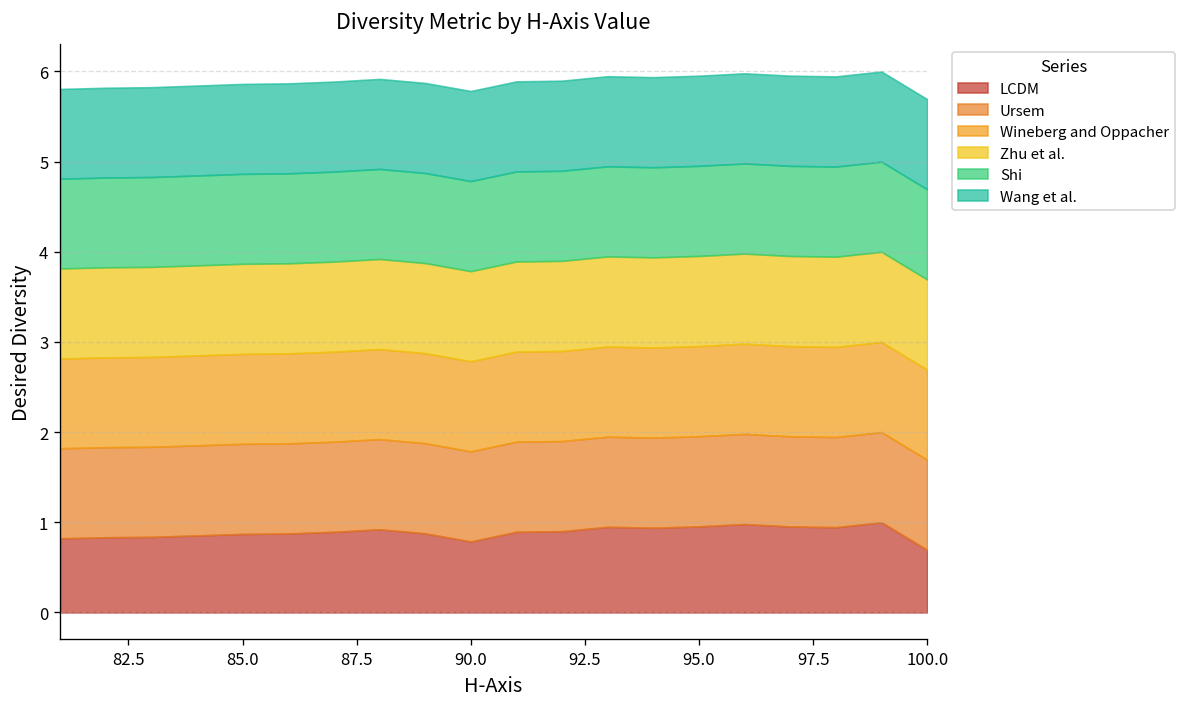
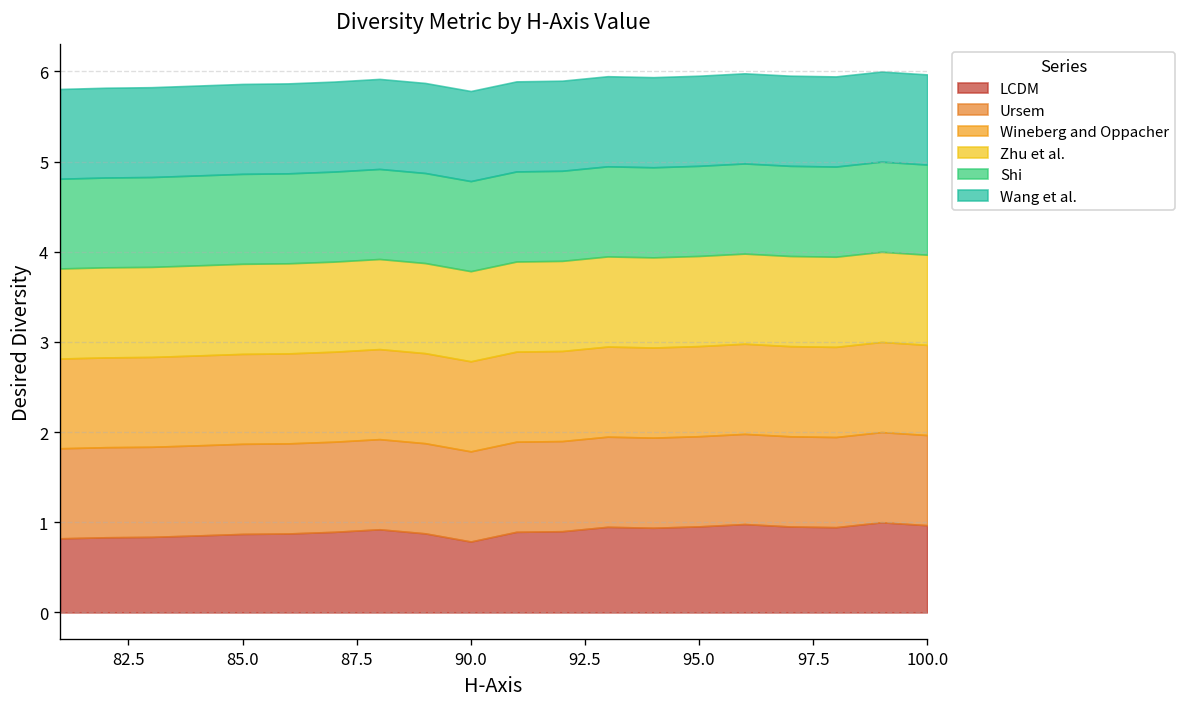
  {
    "LCDM": {
      "85.0": 0.9,
      "90.0": 0.8,
      "95.0": 1.0,
-     "100.0": 0.7
+     "100.0": 1.0
    }
  }
